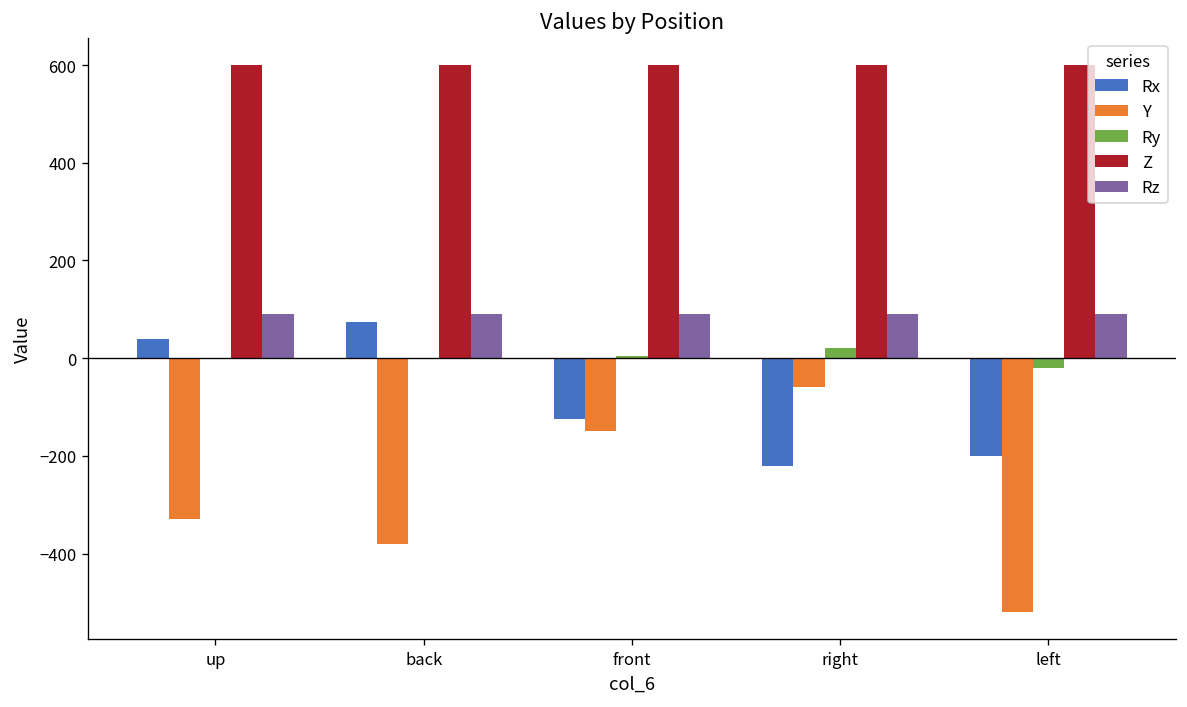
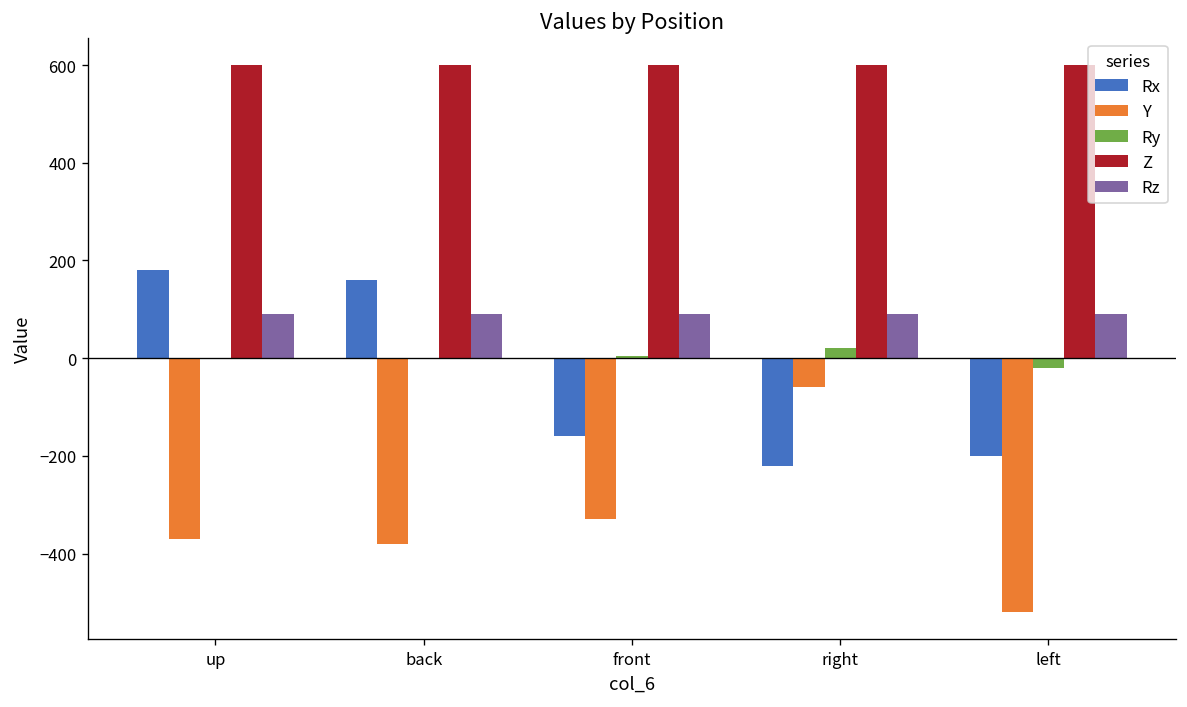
  {
    "Rx": {
-     "up": 40,
-     "back": 80,
-     "front": -130,
+     "up": 180,
+     "back": 160,
+     "front": -160,
      "right": -220,
      "left": -200
    },
    "Y": {
-     "up": -330,
+     "up": -370,
      "back": -380,
-     "front": -150,
+     "front": -330,
      "right": -60,
      "left": -520
    },
    "Ry": {
      "up": 0,
      "back": 0,
      "right": 20,
      "left": -20
    },
    "Z": {
      "up": 600,
      "back": 600,
      "front": 600,
      "right": 600,
      "left": 600
    },
    "Rz": {
      "up": 90,
      "back": 90,
      "front": 90,
      "right": 90,
      "left": 90
    }
  }
